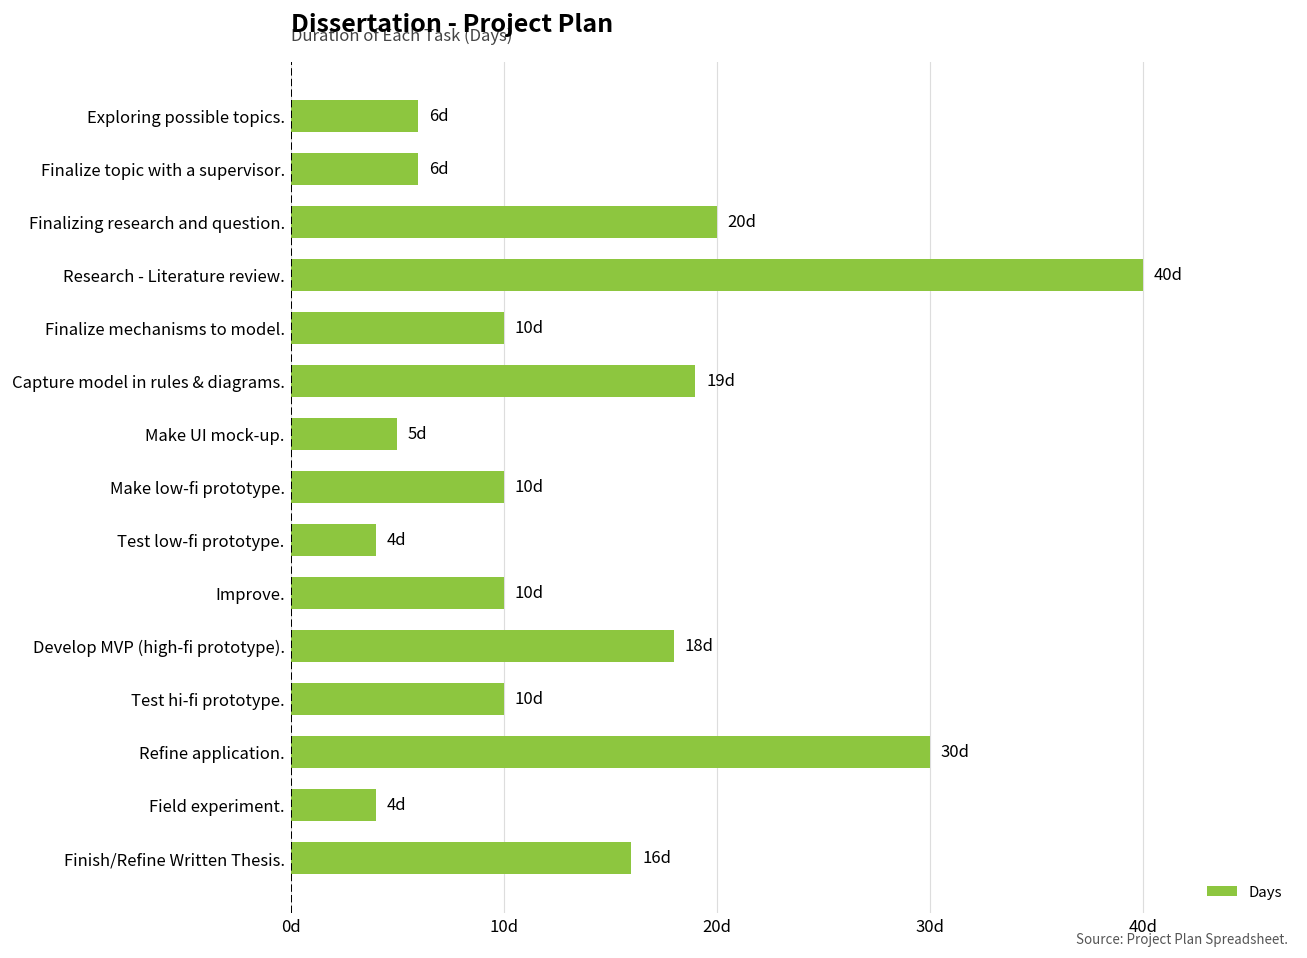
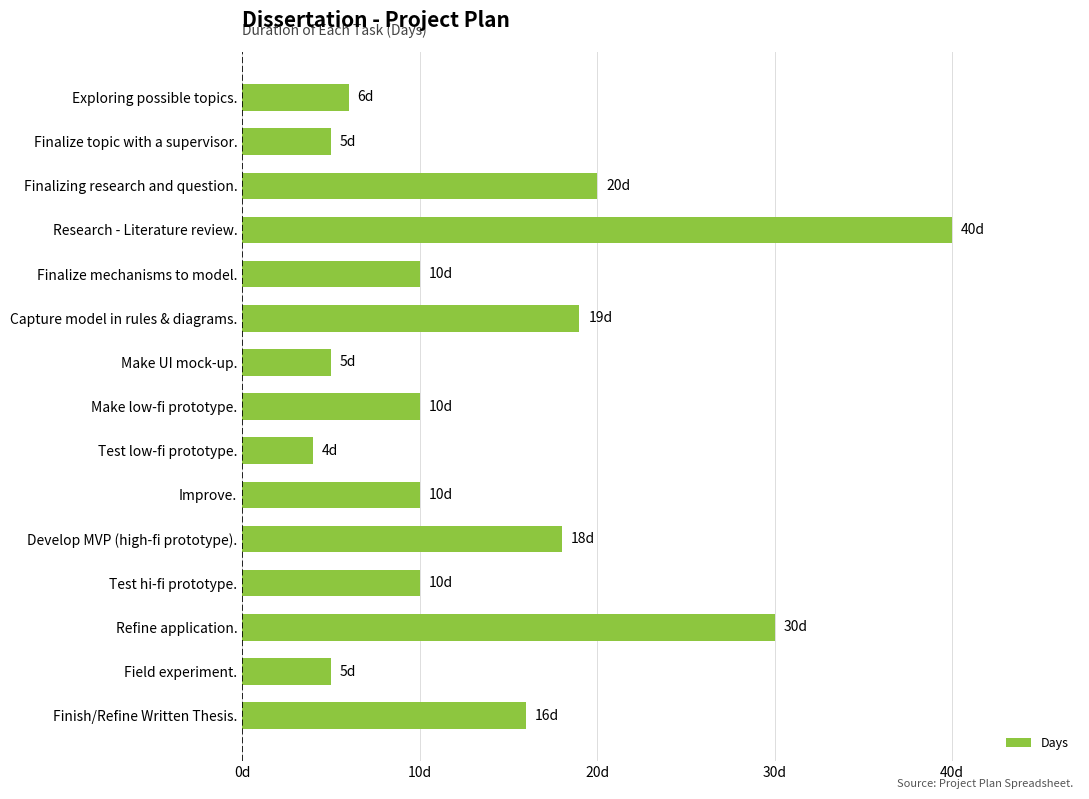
  {
    "Exploring possible topics.": "6d",
-   "Finalize topic with a supervisor.": "6d",
+   "Finalize topic with a supervisor.": "5d",
    "Finalizing research and question.": "20d",
    "Research - Literature review.": "40d",
    "Finalize mechanisms to model.": "10d",
    "Capture model in rules & diagrams.": "19d",
    "Make UI mock-up.": "5d",
    "Make low-fi prototype.": "10d",
    "Test low-fi prototype.": "4d",
    "Improve.": "10d",
    "Develop MVP (high-fi prototype).": "18d",
    "Test hi-fi prototype.": "10d",
    "Refine application.": "30d",
-   "Field experiment.": "4d",
+   "Field experiment.": "5d",
    "Finish/Refine Written Thesis.": "16d"
  }
